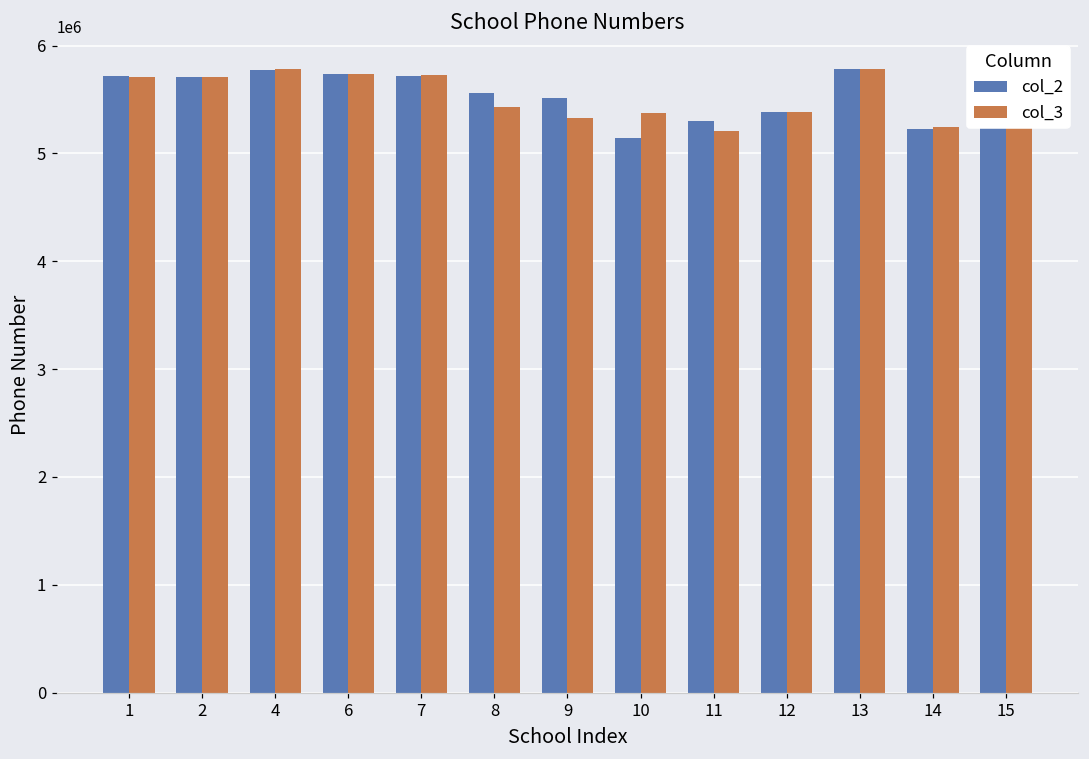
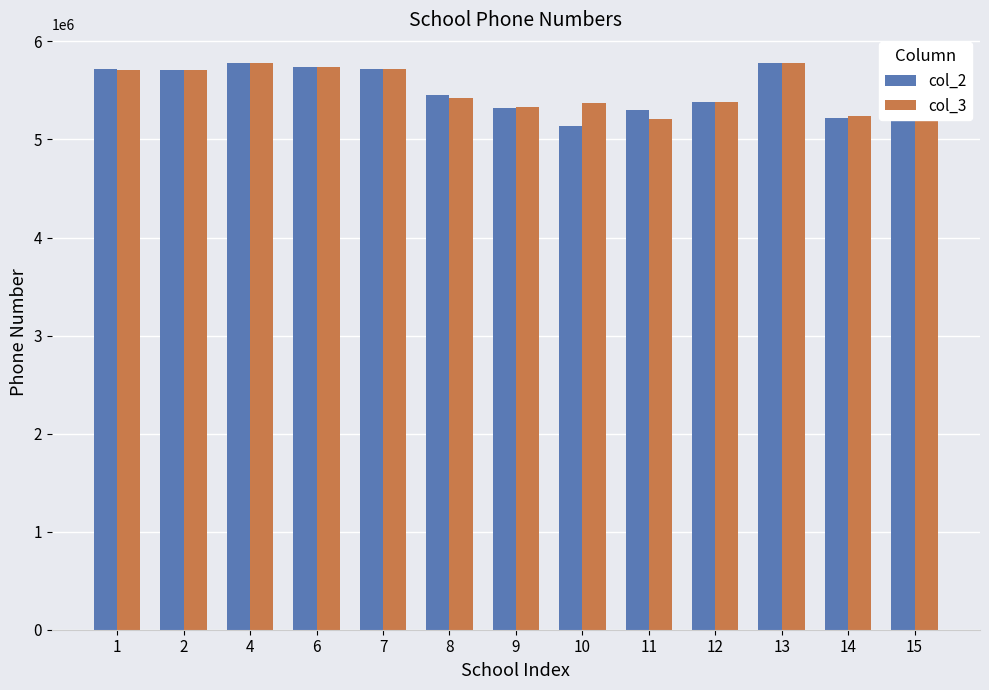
  {
    "col_2": {
      "1": 5700000,
      "2": 5700000,
      "4": 5800000,
      "6": 5700000,
      "7": 5700000,
-     "8": 5600000,
-     "9": 5500000,
+     "8": 5500000,
+     "9": 5300000,
      "10": 5100000,
      "11": 5300000,
      "12": 5400000,
      "13": 5800000,
      "14": 5200000
    },
    "col_3": {
      "1": 5700000,
      "2": 5700000,
      "4": 5800000,
      "6": 5700000,
      "7": 5700000,
      "8": 5400000,
      "9": 5300000,
      "10": 5400000,
      "11": 5200000,
      "12": 5400000,
      "13": 5800000,
      "14": 5200000
    }
  }
